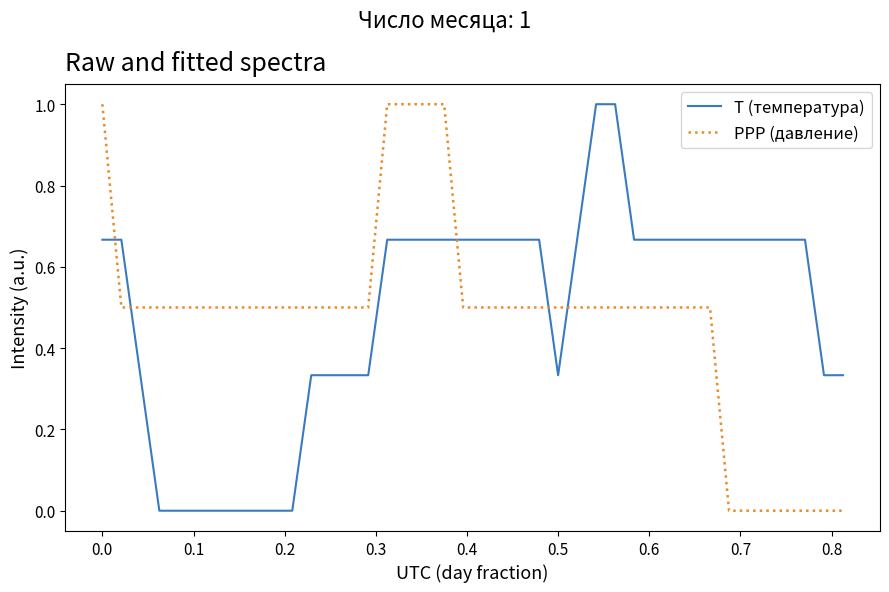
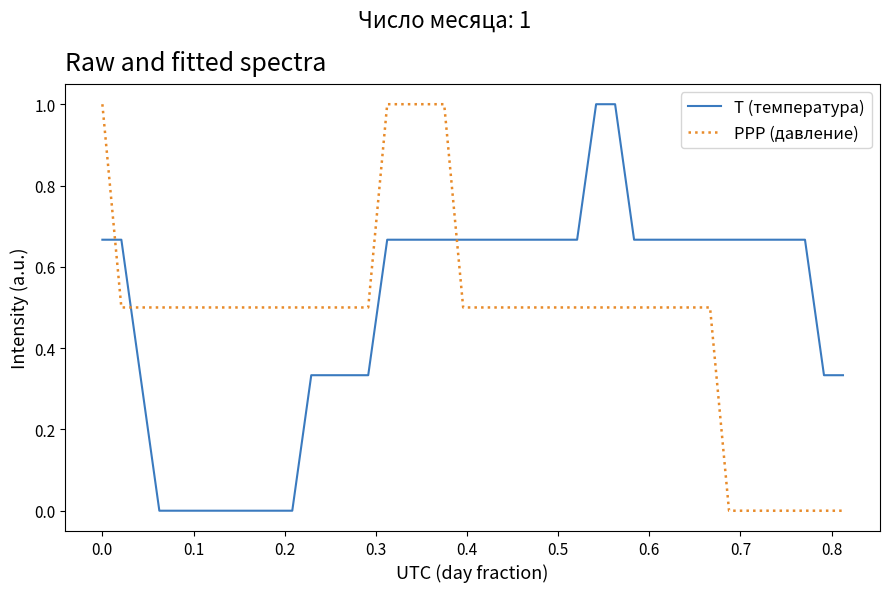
  {
    "T (температура)": {
      "0.0": 0.67,
-     "0.5": 0.33
+     "0.5": 0.67
    },
    "PPP (давление)": {
      "0.0": 1.00,
      "0.5": 0.50
    }
  }
